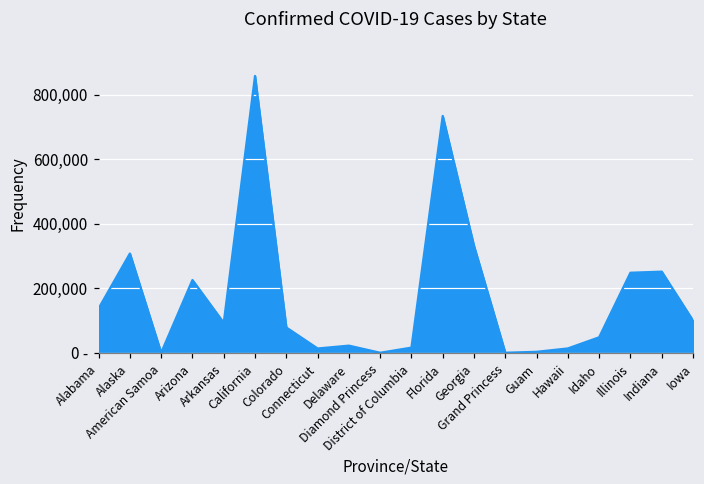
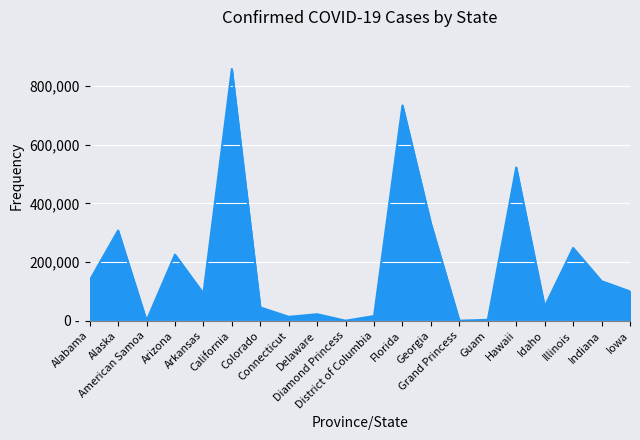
  {
    "Alabama": "140,000",
    "Alaska": "310,000",
    "American Samoa": "0",
    "Arizona": "230,000",
    "Arkansas": "90,000",
    "California": "860,000",
-   "Colorado": "80,000",
+   "Colorado": "50,000",
    "Connecticut": "10,000",
    "Delaware": "20,000",
    "Diamond Princess": "0",
    "District of Columbia": "20,000",
    "Florida": "730,000",
    "Georgia": "330,000",
    "Grand Princess": "0",
    "Guam": "0",
-   "Hawaii": "10,000",
+   "Hawaii": "520,000",
    "Idaho": "50,000",
    "Illinois": "250,000",
-   "Indiana": "250,000",
+   "Indiana": "130,000",
    "Iowa": "100,000"
  }
